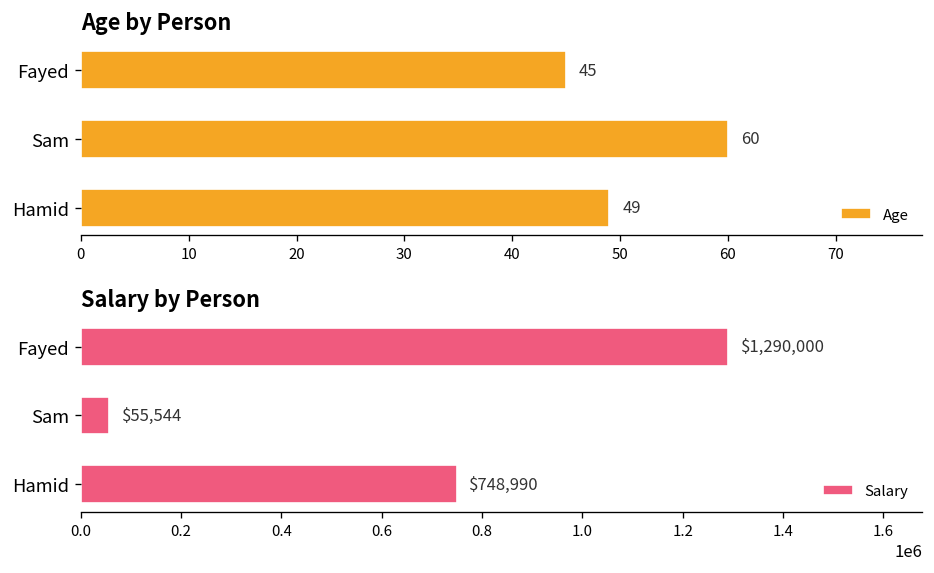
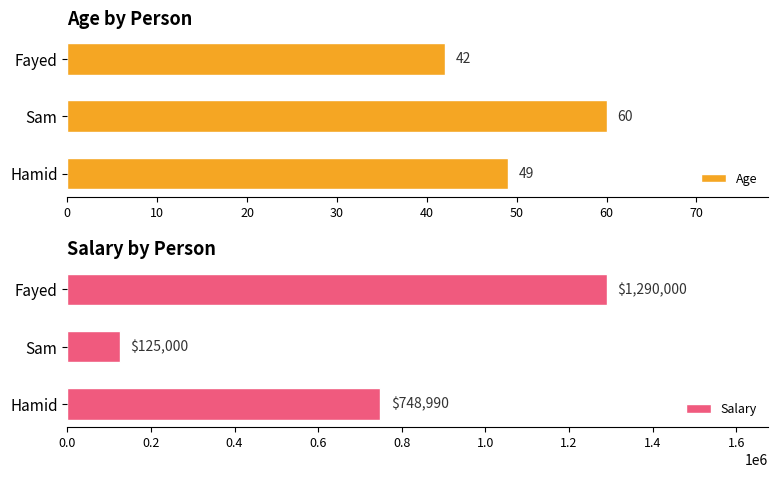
  {
    "Age by Person": {
-     "Fayed": "45",
+     "Fayed": "42",
      "Sam": "60",
      "Hamid": "49"
    },
    "Salary by Person": {
      "Fayed": "$1,290,000",
-     "Sam": "$55,544",
+     "Sam": "$125,000",
      "Hamid": "$748,990"
    }
  }
